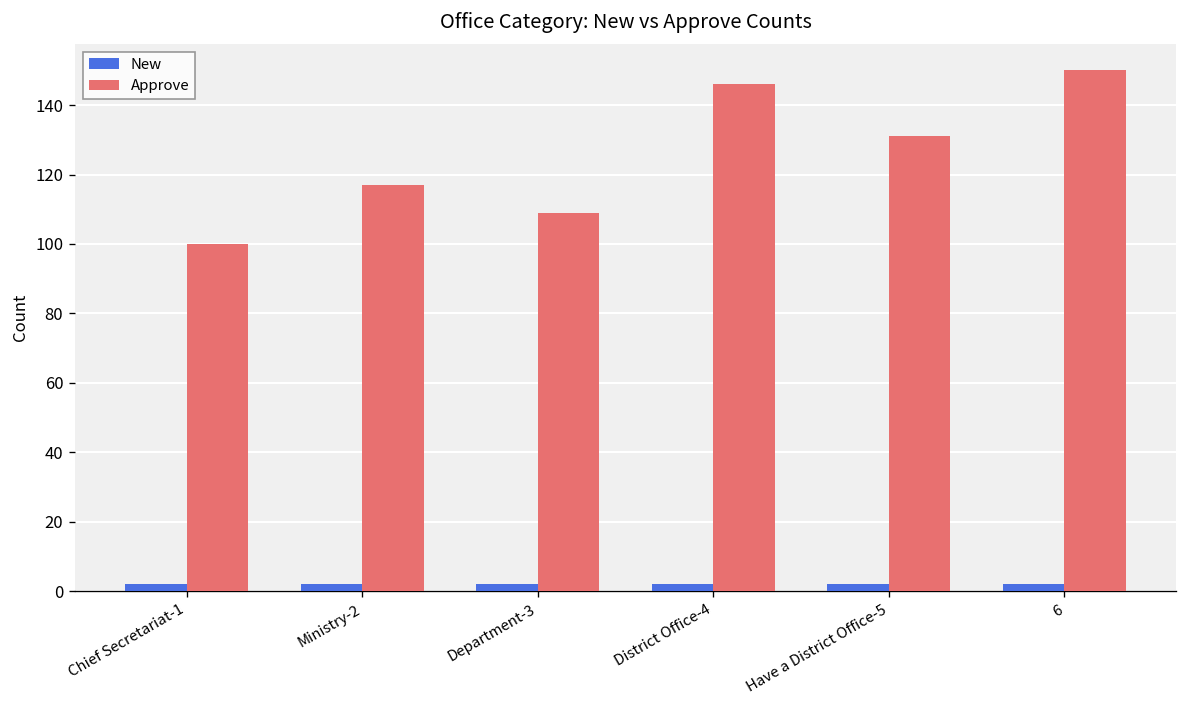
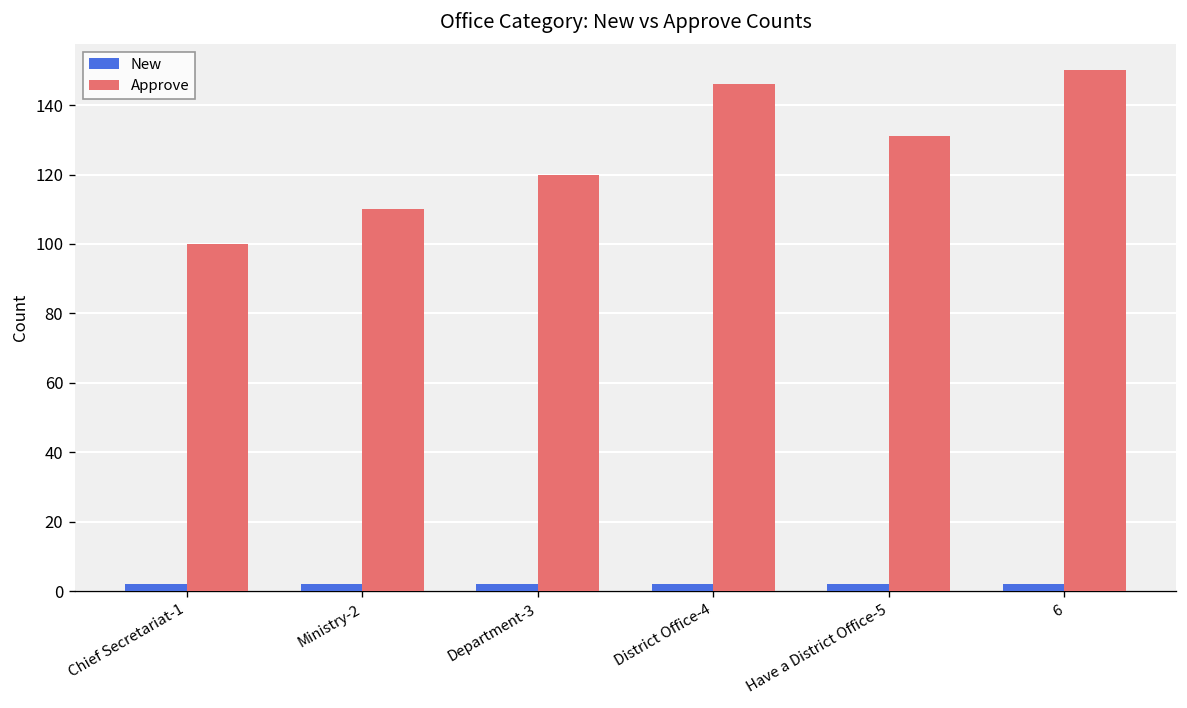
  {
    "New": {
      "Chief Secretariat-1": 2,
      "Ministry-2": 2,
      "Department-3": 2,
      "District Office-4": 2,
      "Have a District Office-5": 2,
      "6": 2
    },
    "Approve": {
      "Chief Secretariat-1": 100,
-     "Ministry-2": 117,
-     "Department-3": 109,
+     "Ministry-2": 110,
+     "Department-3": 120,
      "District Office-4": 146,
      "Have a District Office-5": 131,
      "6": 150
    }
  }
